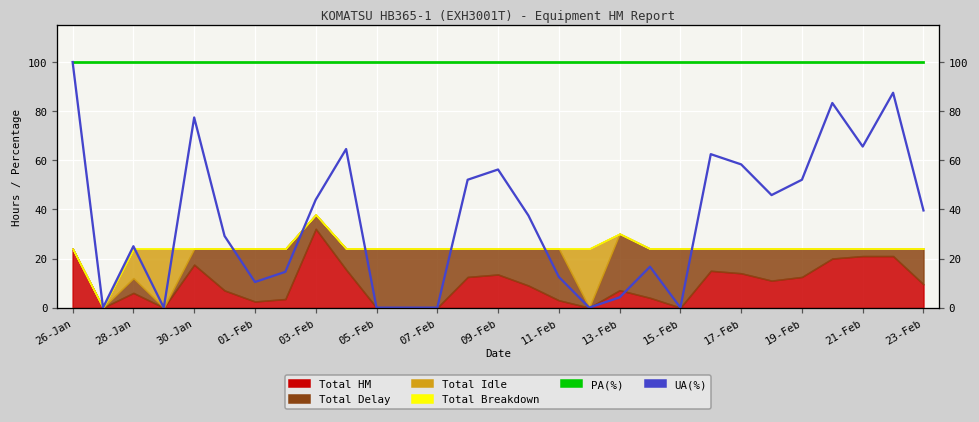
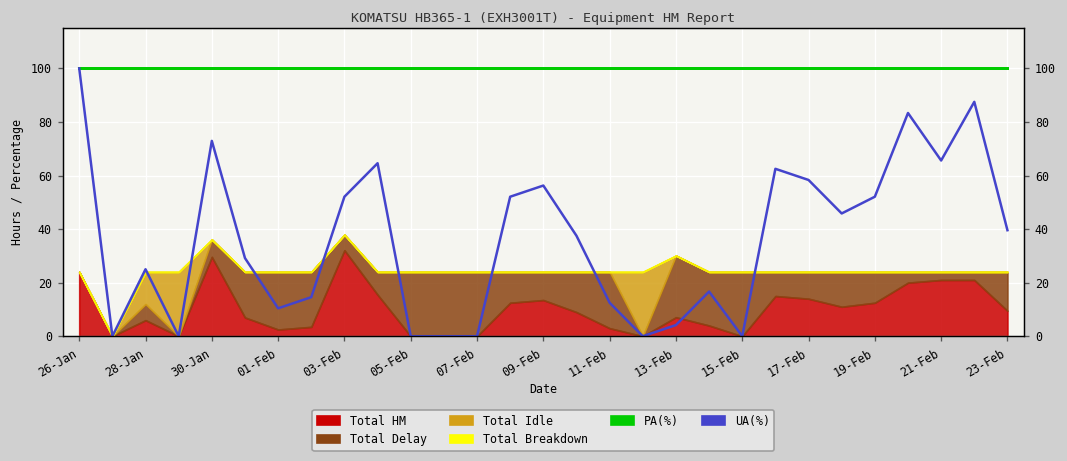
  {
    "PA(%)": {
      "28-Jan": 100,
      "30-Jan": 100,
      "01-Feb": 100,
      "03-Feb": 100,
      "05-Feb": 100,
      "07-Feb": 100,
      "09-Feb": 100,
      "11-Feb": 100,
      "13-Feb": 100,
      "15-Feb": 100,
      "17-Feb": 100,
      "19-Feb": 100,
      "21-Feb": 100,
      "23-Feb": 100
    },
    "Total HM": {
      "28-Jan": 6,
-     "30-Jan": 18,
+     "30-Jan": 30,
      "01-Feb": 3,
      "03-Feb": 32,
      "09-Feb": 14,
      "11-Feb": 3,
      "13-Feb": 7,
      "17-Feb": 14,
      "19-Feb": 13,
      "21-Feb": 21,
      "23-Feb": 10
    },
    "Total Delay": {
      "28-Jan": 6
    },
    "UA(%)": {
-     "30-Jan": 77,
+     "30-Jan": 73,
      "01-Feb": 10,
-     "03-Feb": 44,
+     "03-Feb": 52,
      "09-Feb": 56,
      "11-Feb": 13,
      "13-Feb": 4,
      "17-Feb": 58,
      "19-Feb": 52,
      "21-Feb": 66,
      "23-Feb": 40
    }
  }
